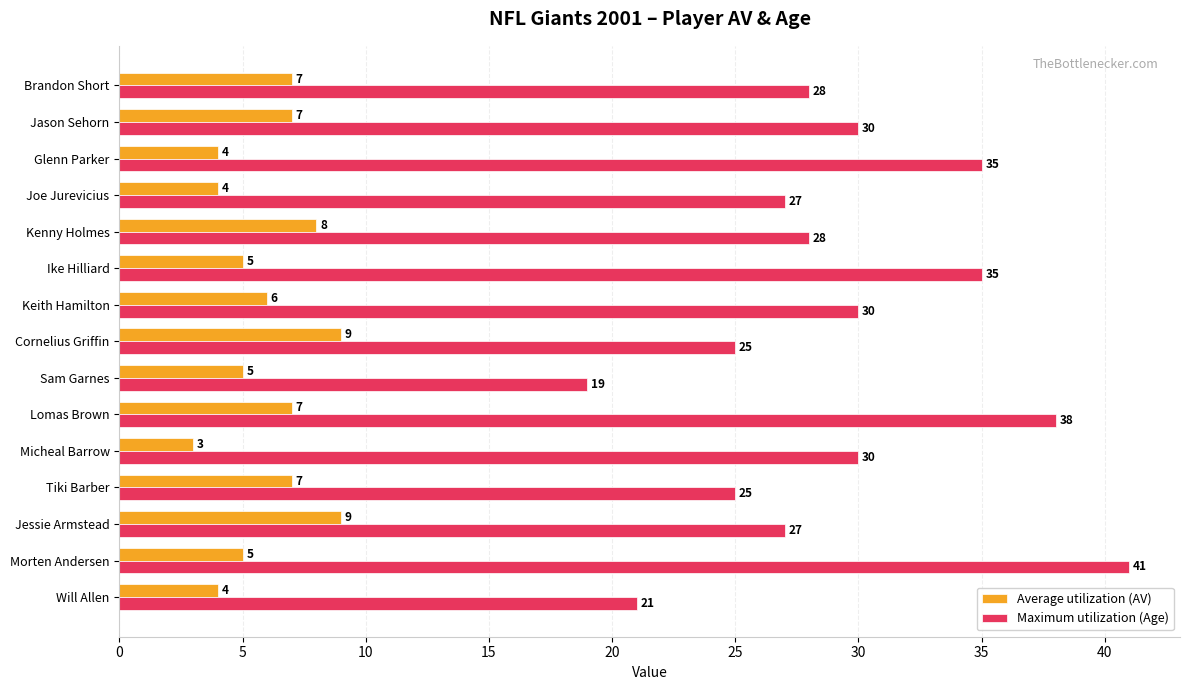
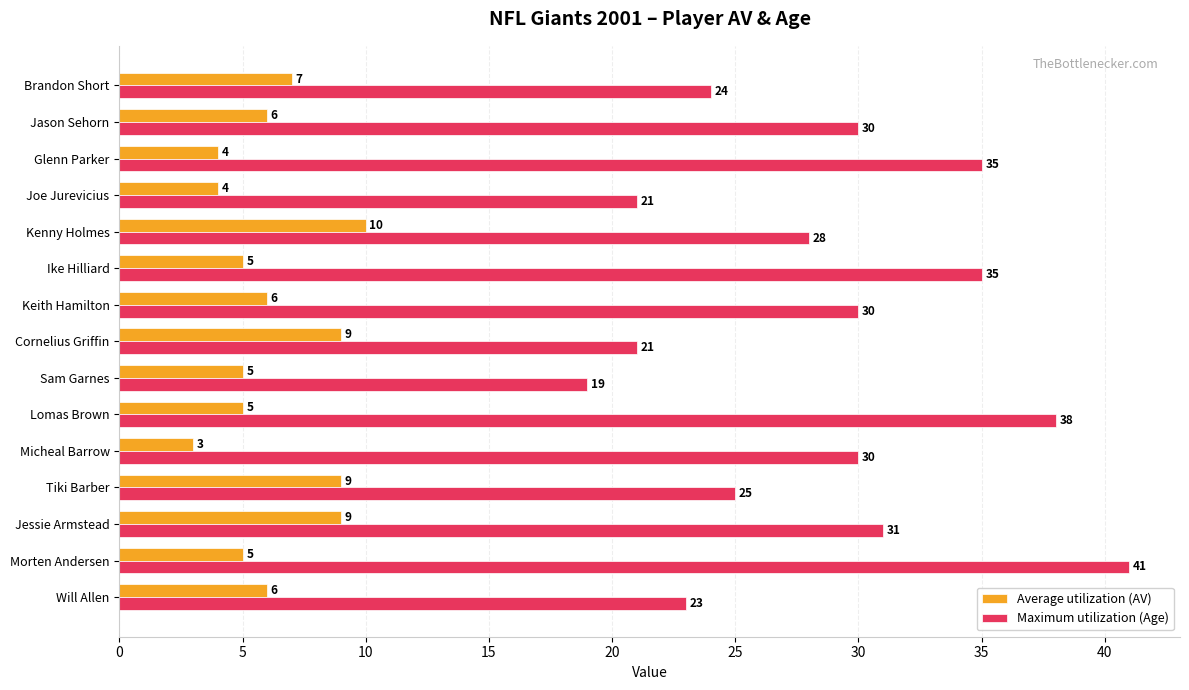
  {
    "Average utilization (AV)": {
      "Brandon Short": 7,
-     "Jason Sehorn": 7,
+     "Jason Sehorn": 6,
      "Glenn Parker": 4,
      "Joe Jurevicius": 4,
-     "Kenny Holmes": 8,
+     "Kenny Holmes": 10,
      "Ike Hilliard": 5,
      "Keith Hamilton": 6,
      "Cornelius Griffin": 9,
      "Sam Garnes": 5,
-     "Lomas Brown": 7,
+     "Lomas Brown": 5,
      "Micheal Barrow": 3,
-     "Tiki Barber": 7,
+     "Tiki Barber": 9,
      "Jessie Armstead": 9,
      "Morten Andersen": 5,
-     "Will Allen": 4
+     "Will Allen": 6
    },
    "Maximum utilization (Age)": {
-     "Brandon Short": 28,
+     "Brandon Short": 24,
      "Jason Sehorn": 30,
      "Glenn Parker": 35,
-     "Joe Jurevicius": 27,
+     "Joe Jurevicius": 21,
      "Kenny Holmes": 28,
      "Ike Hilliard": 35,
      "Keith Hamilton": 30,
-     "Cornelius Griffin": 25,
+     "Cornelius Griffin": 21,
      "Sam Garnes": 19,
      "Lomas Brown": 38,
      "Micheal Barrow": 30,
      "Tiki Barber": 25,
-     "Jessie Armstead": 27,
+     "Jessie Armstead": 31,
      "Morten Andersen": 41,
-     "Will Allen": 21
+     "Will Allen": 23
    }
  }
